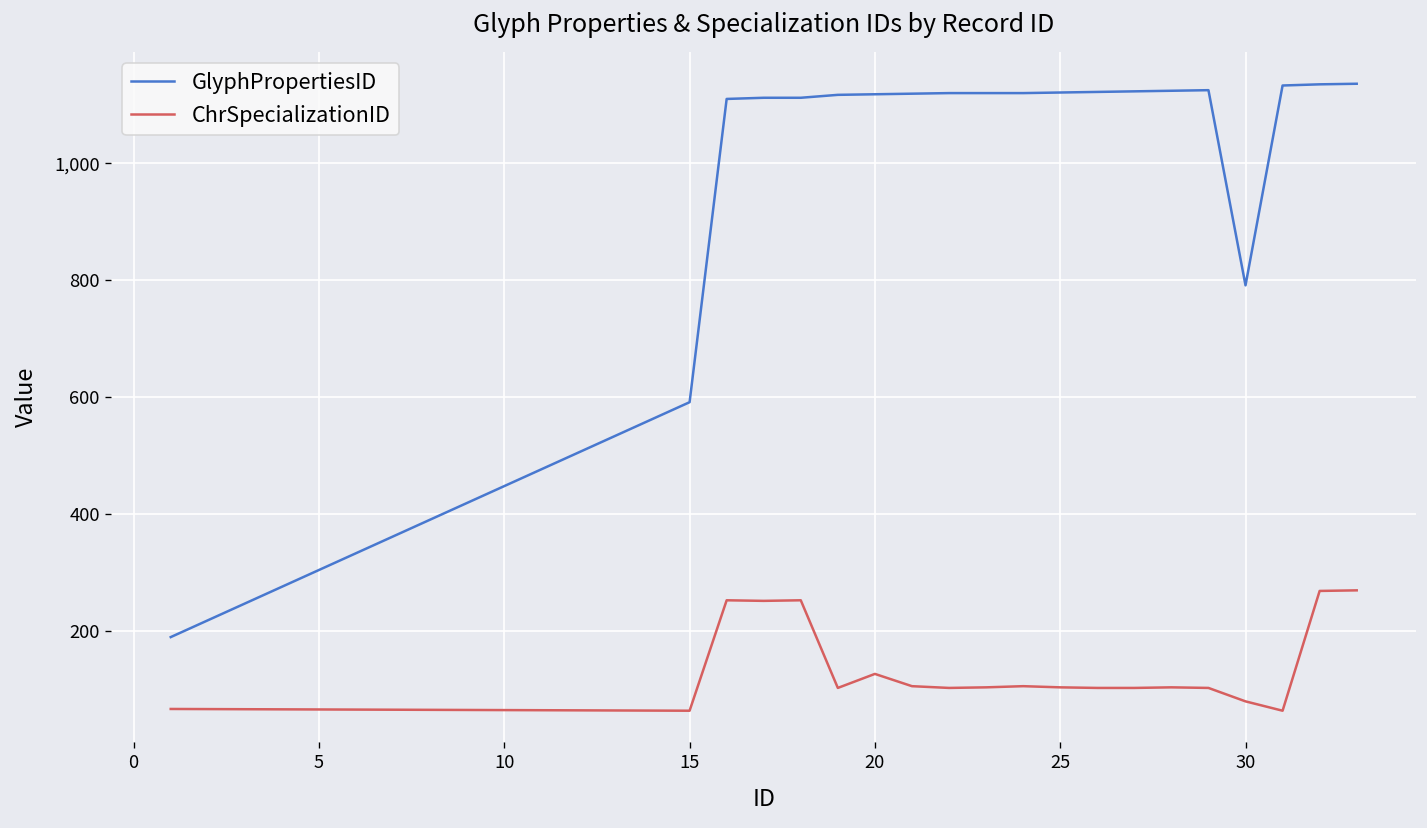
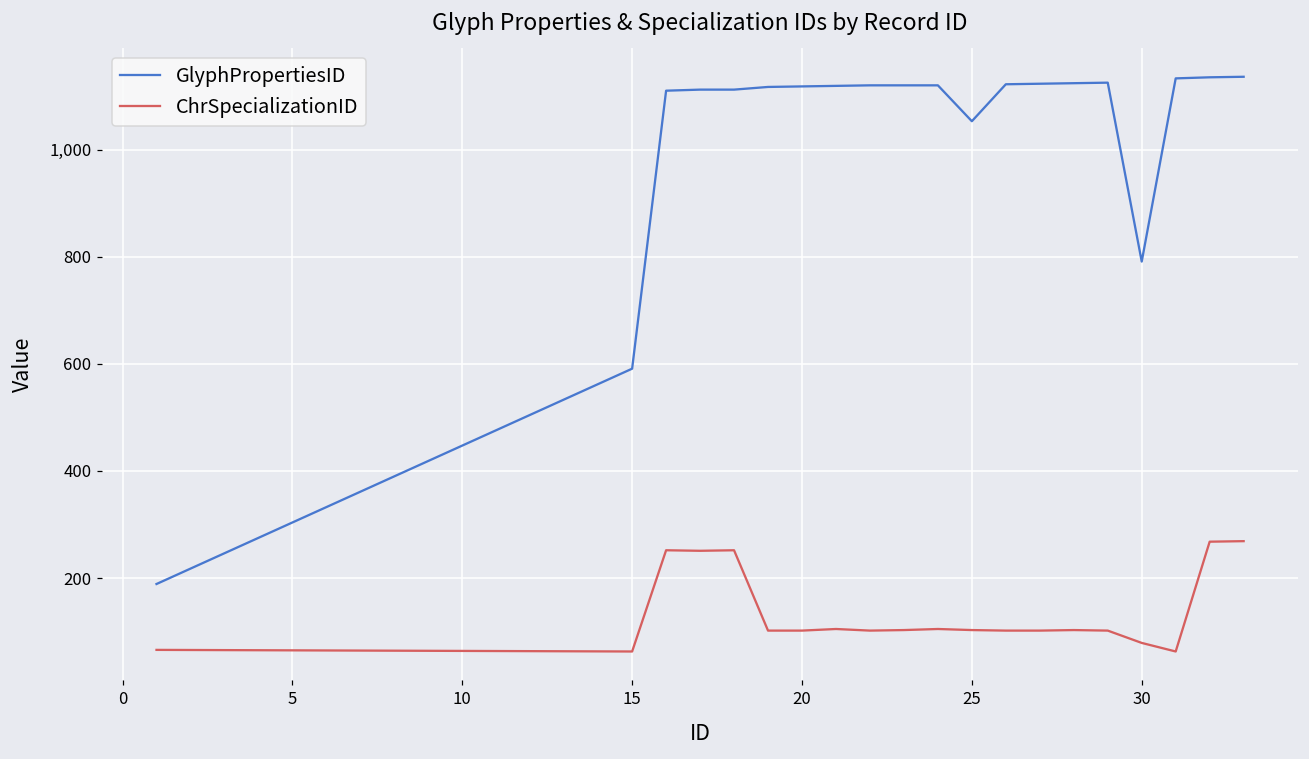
  {
    "GlyphPropertiesID": {
      "15": "590",
      "20": "1,120",
-     "25": "1,120",
+     "25": "1,050",
      "30": "790"
    },
    "ChrSpecializationID": {
      "15": "60",
-     "20": "130",
+     "20": "100",
      "25": "100",
      "30": "80"
    }
  }
